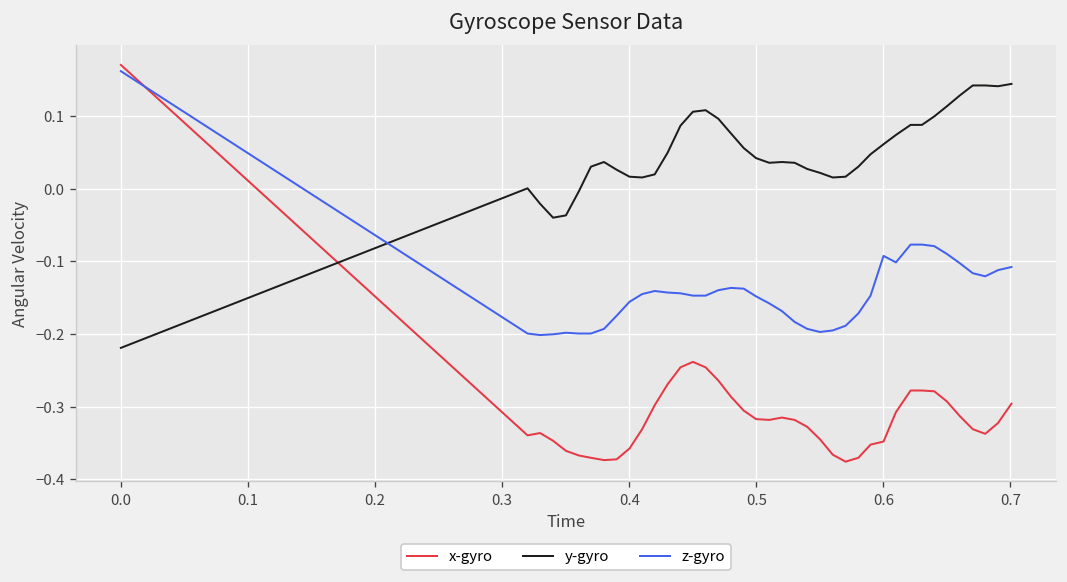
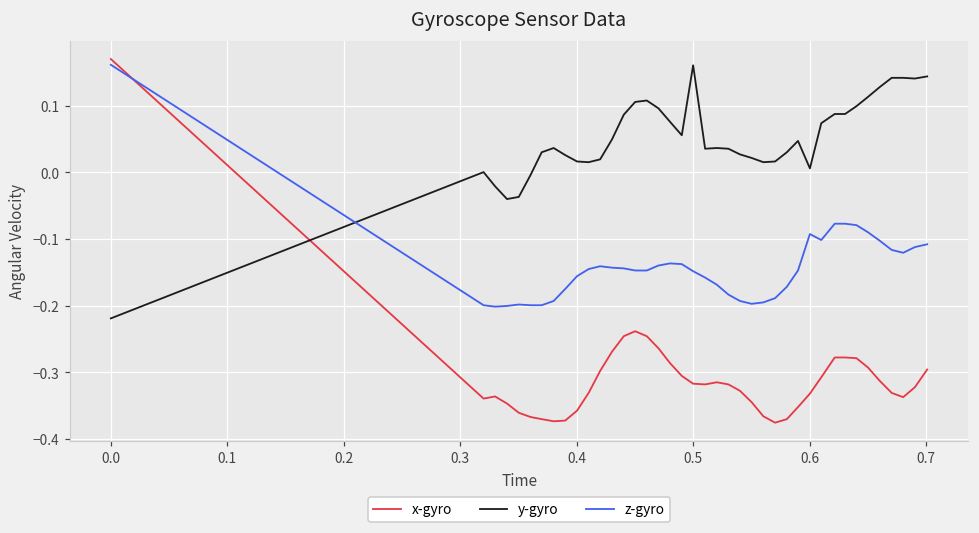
  {
    "x-gyro": {
      "0.0": 0.17,
      "0.5": -0.32,
-     "0.6": -0.35
+     "0.6": -0.33
    },
    "y-gyro": {
      "0.0": -0.22,
-     "0.5": 0.04,
-     "0.6": 0.06
+     "0.5": 0.16,
+     "0.6": 0.01
    },
    "z-gyro": {
      "0.0": 0.16,
      "0.5": -0.15,
      "0.6": -0.09
    }
  }
